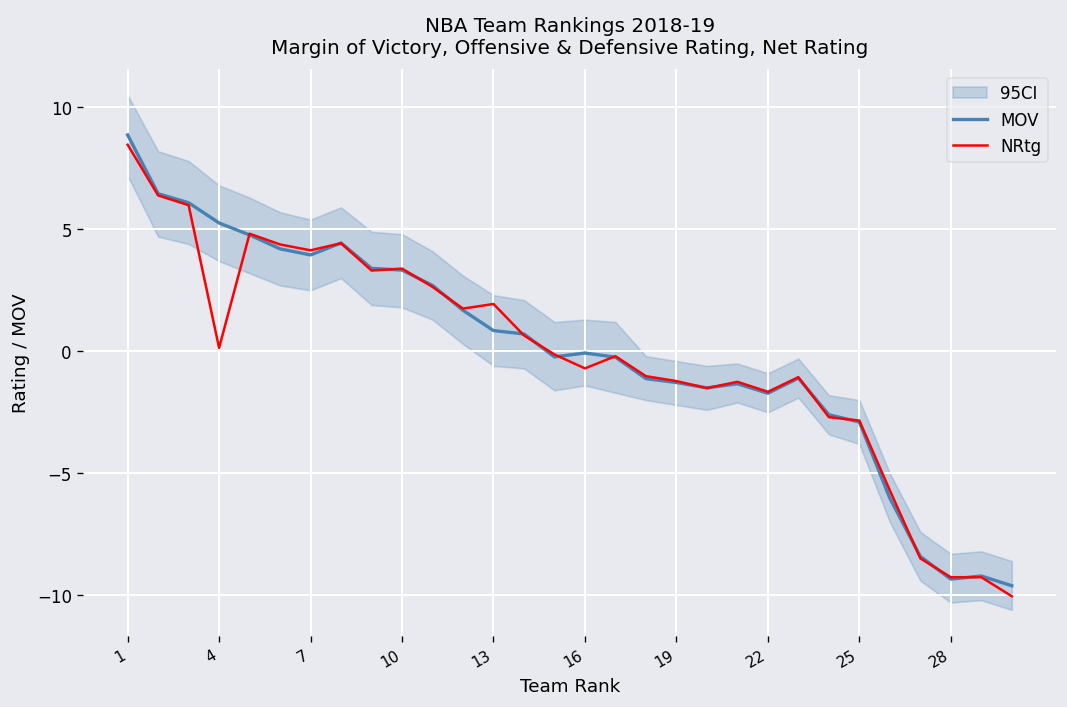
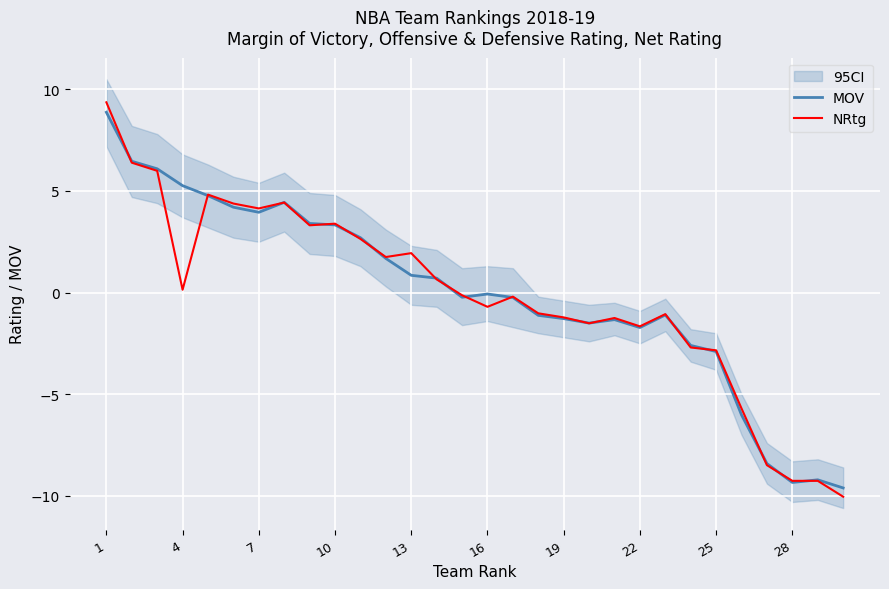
  {
    "NRtg": {
-     "1": 8.5,
+     "1": 9.4,
      "4": 0.1,
      "7": 4.1,
      "13": 1.9,
      "16": -0.7
    }
  }
